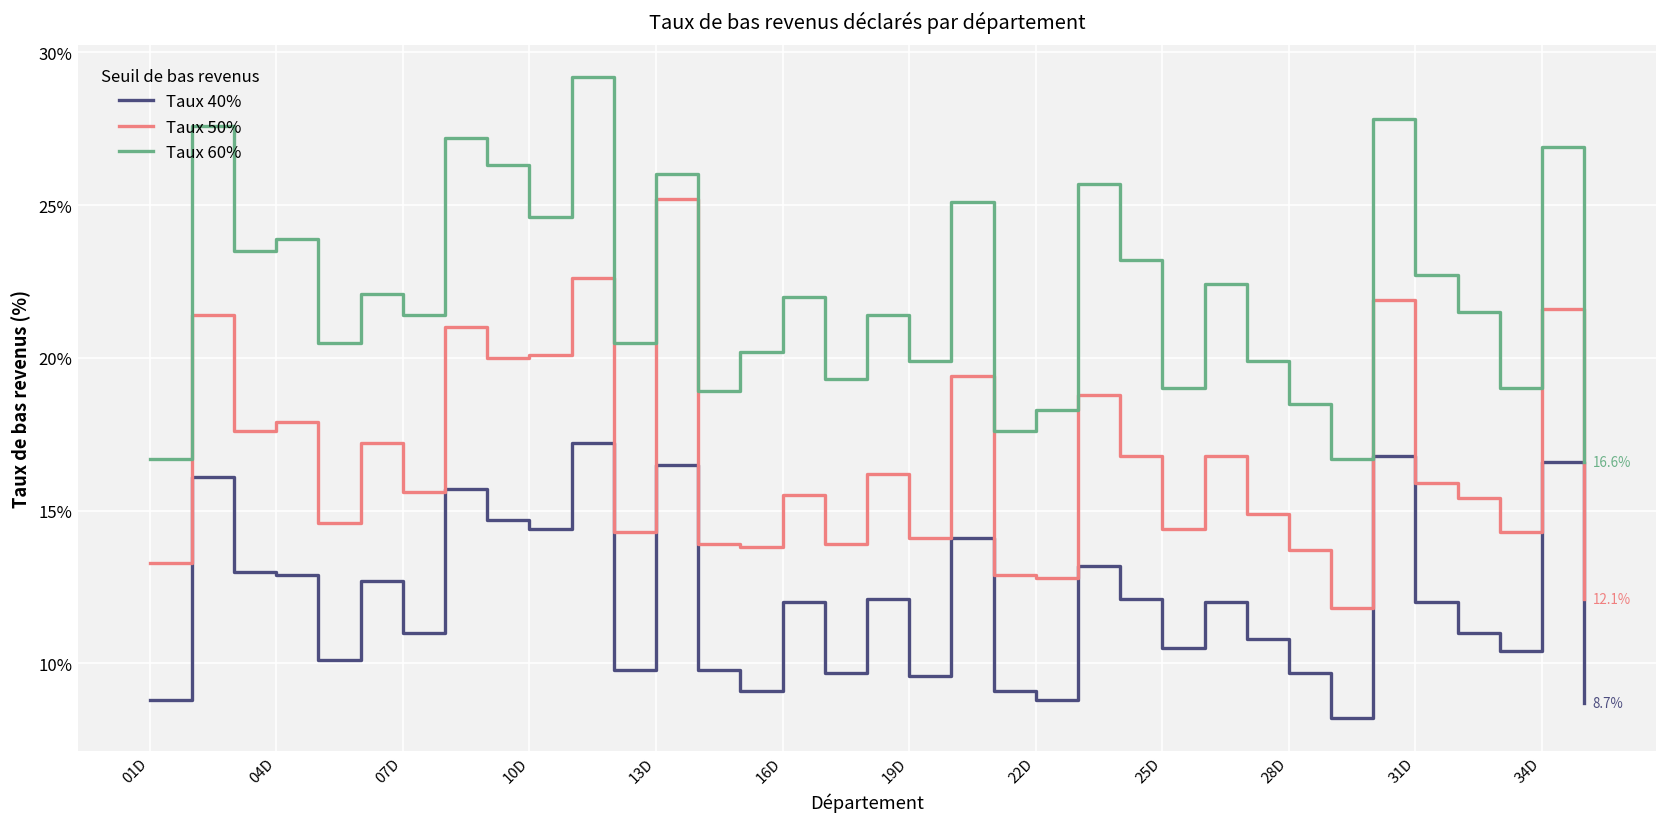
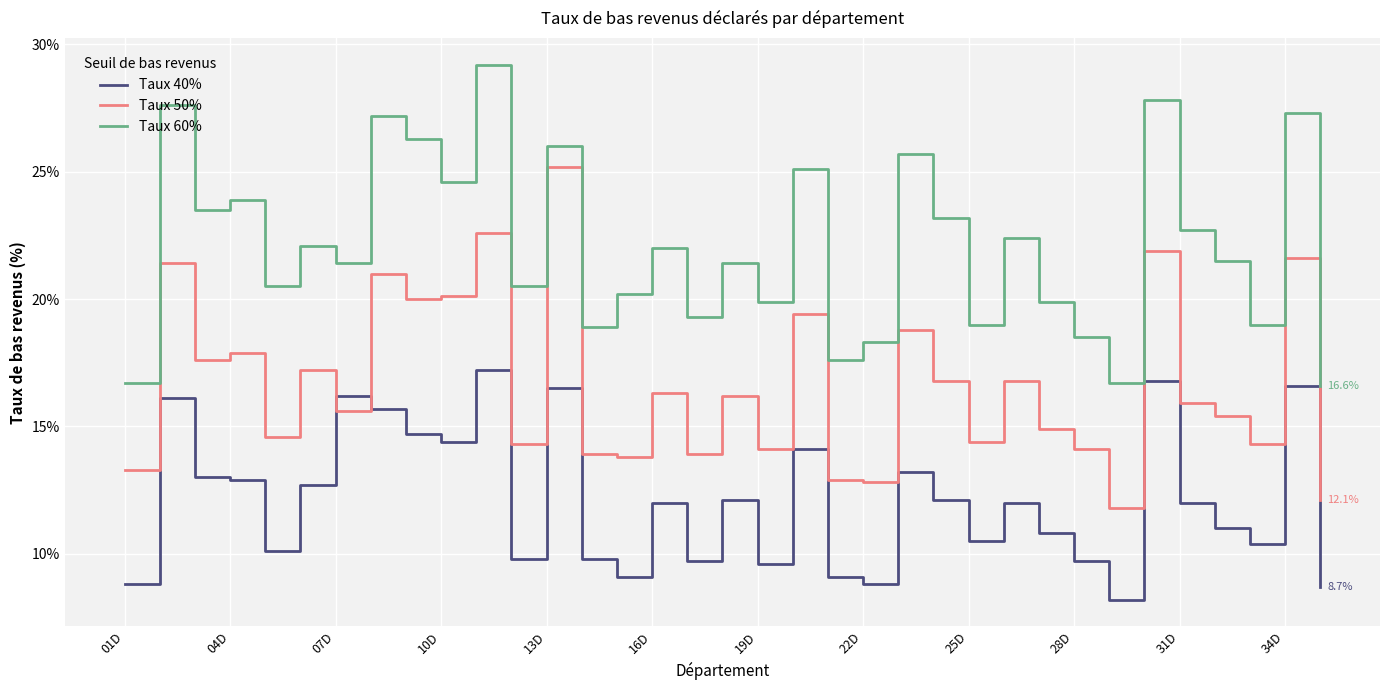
  {
    "Taux 40%": {
      "01D": "8.8%",
      "04D": "12.9%",
-     "07D": "11.0%",
+     "07D": "16.2%",
      "10D": "14.4%",
      "13D": "16.5%",
      "16D": "12.0%",
      "19D": "9.6%",
      "22D": "8.8%",
      "25D": "10.5%",
      "28D": "9.7%",
      "31D": "12.0%",
      "34D": "16.6%"
    },
    "Taux 50%": {
      "01D": "13.3%",
      "04D": "17.9%",
      "07D": "15.6%",
      "10D": "20.1%",
      "13D": "25.2%",
-     "16D": "15.5%",
+     "16D": "16.3%",
      "19D": "14.1%",
      "22D": "12.8%",
      "25D": "14.4%",
-     "28D": "13.7%",
+     "28D": "14.1%",
      "31D": "15.9%",
      "34D": "21.6%"
    },
    "Taux 60%": {
      "01D": "16.7%",
      "04D": "23.9%",
      "07D": "21.4%",
      "10D": "24.6%",
      "13D": "26.0%",
      "16D": "22.0%",
      "19D": "19.9%",
      "22D": "18.3%",
      "25D": "19.0%",
      "28D": "18.5%",
      "31D": "22.7%",
-     "34D": "26.9%"
+     "34D": "27.3%"
    }
  }
